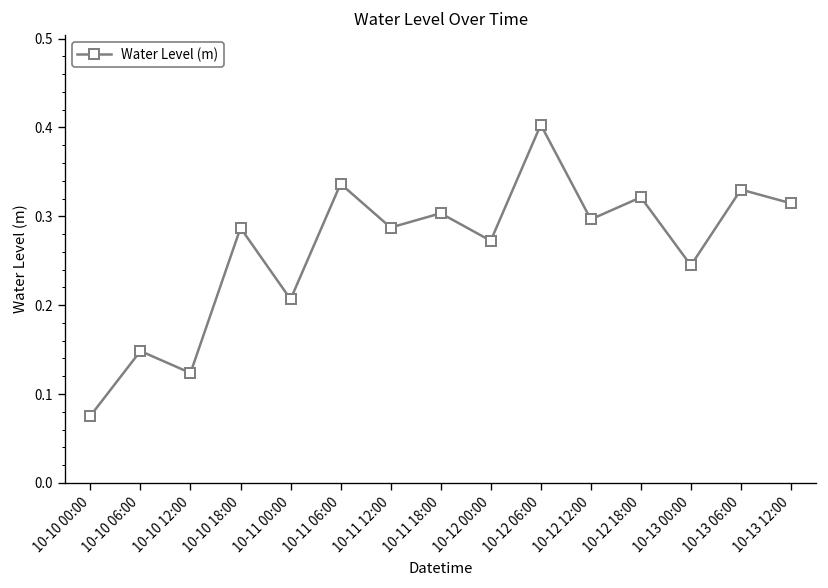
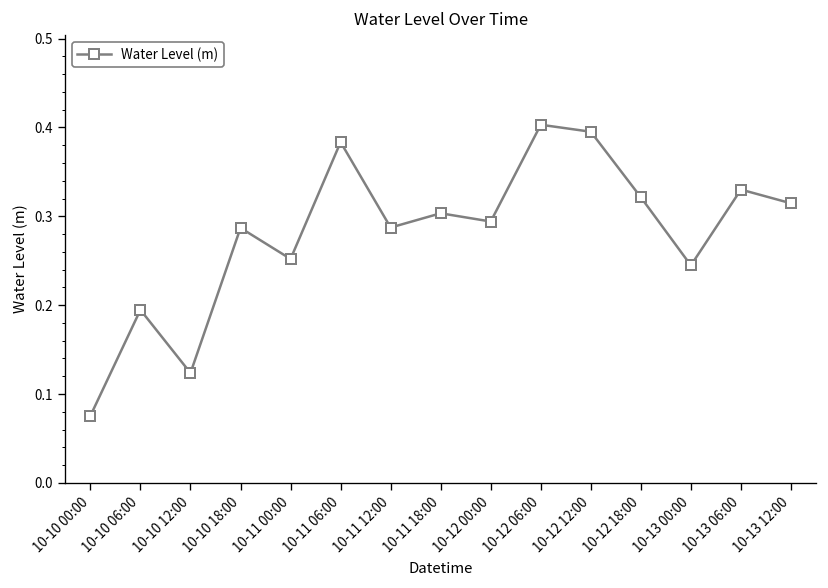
  {
    "10-10 00:00": 0.08,
-   "10-10 06:00": 0.15,
+   "10-10 06:00": 0.19,
    "10-10 12:00": 0.12,
    "10-10 18:00": 0.29,
-   "10-11 00:00": 0.21,
-   "10-11 06:00": 0.34,
+   "10-11 00:00": 0.25,
+   "10-11 06:00": 0.38,
    "10-11 12:00": 0.29,
    "10-11 18:00": 0.30,
-   "10-12 00:00": 0.27,
+   "10-12 00:00": 0.29,
    "10-12 06:00": 0.40,
-   "10-12 12:00": 0.30,
+   "10-12 12:00": 0.40,
    "10-12 18:00": 0.32,
    "10-13 00:00": 0.24,
    "10-13 06:00": 0.33,
    "10-13 12:00": 0.31
  }
